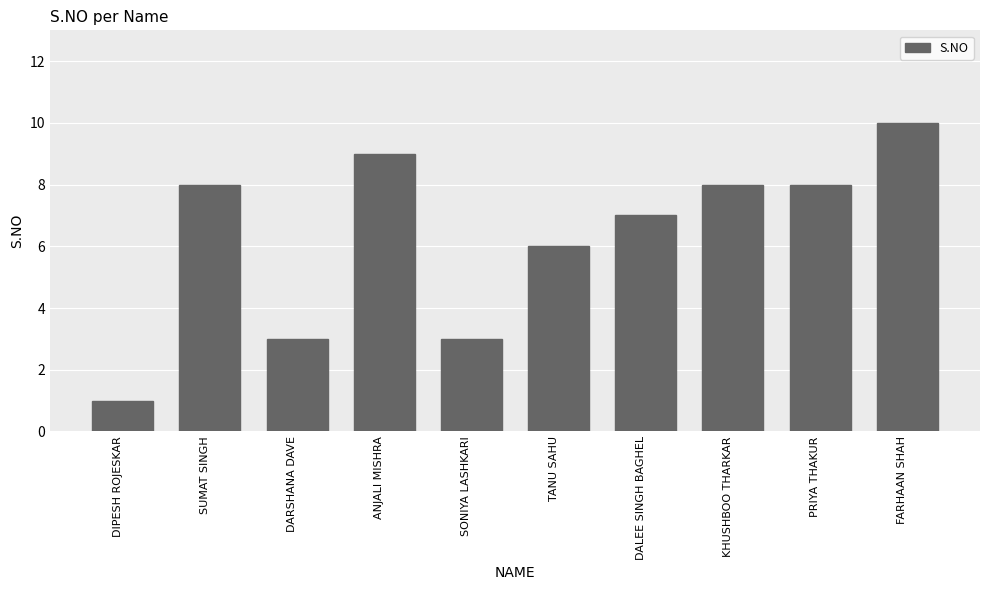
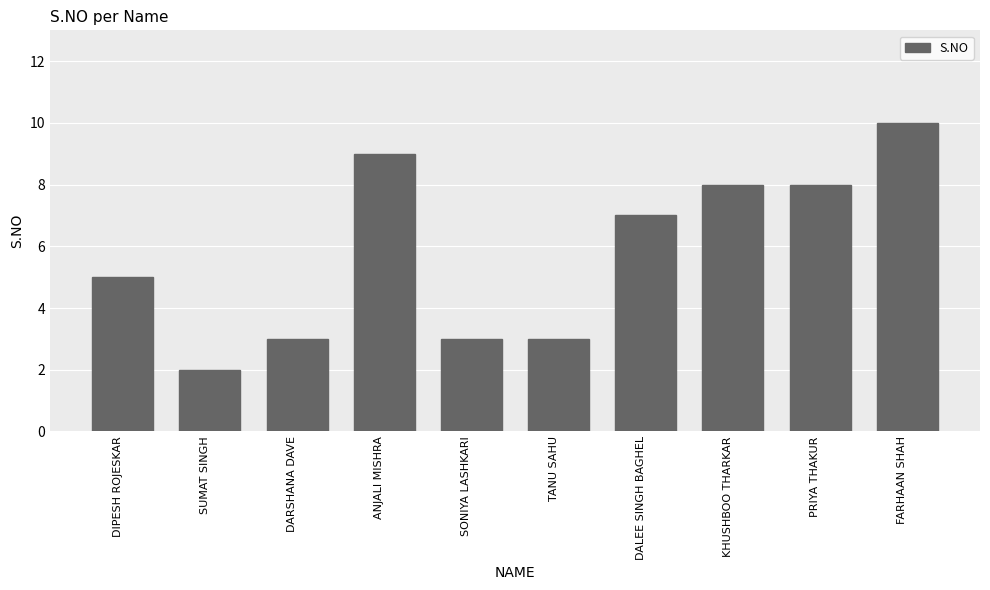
  {
-   "DIPESH ROJESKAR": 1,
-   "SUMAT SINGH": 8,
+   "DIPESH ROJESKAR": 5,
+   "SUMAT SINGH": 2,
    "DARSHANA DAVE": 3,
    "ANJALI MISHRA": 9,
    "SONIYA LASHKARI": 3,
-   "TANU SAHU": 6,
+   "TANU SAHU": 3,
    "DALEE SINGH BAGHEL": 7,
    "KHUSHBOO THARKAR": 8,
    "PRIYA THAKUR": 8,
    "FARHAAN SHAH": 10
  }
